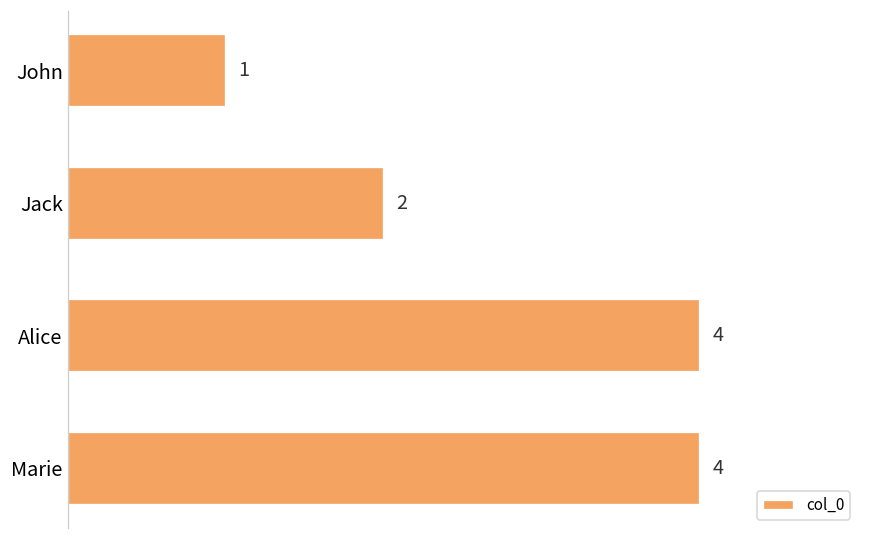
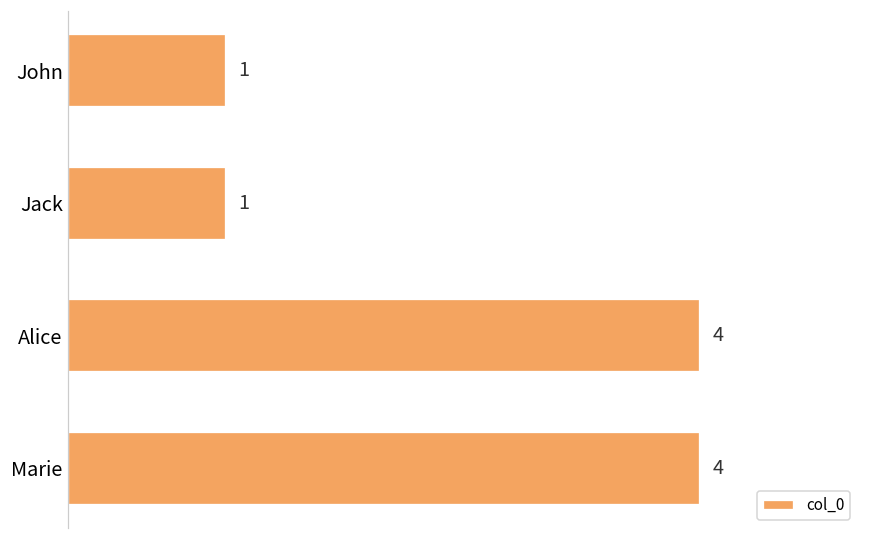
  {
    "John": 1,
-   "Jack": 2,
+   "Jack": 1,
    "Alice": 4,
    "Marie": 4
  }
